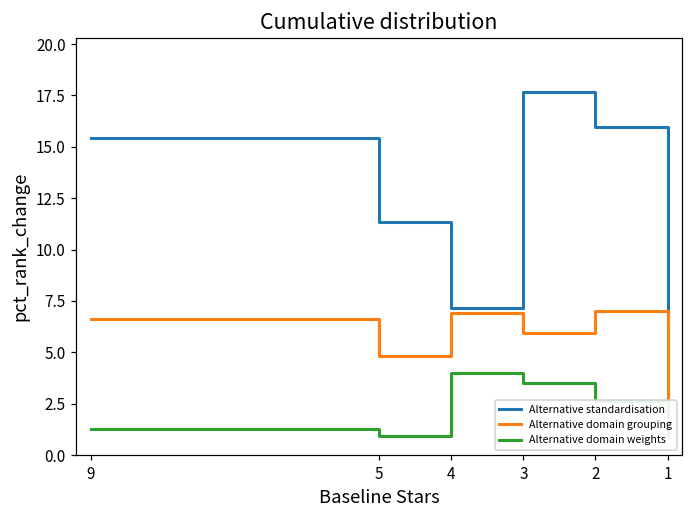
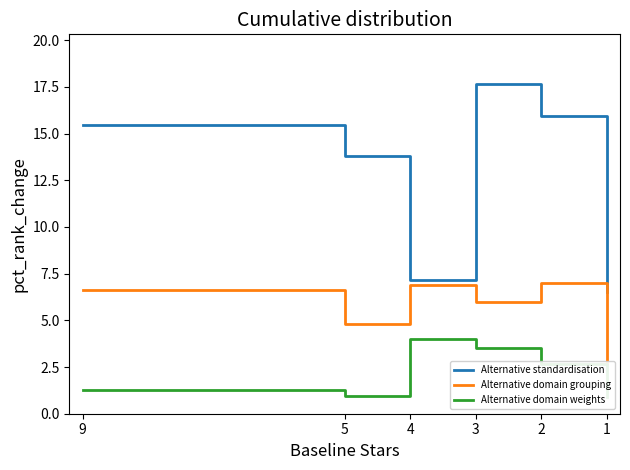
  {
    "Alternative standardisation": {
      "9": 15.4,
-     "5": 11.3,
+     "5": 13.8,
      "4": 7.2,
      "3": 17.7,
      "2": 16.0,
      "1": 6.5
    },
    "Alternative domain grouping": {
      "9": 6.6,
      "5": 4.8,
      "4": 6.9,
      "3": 6.0,
      "2": 7.0
    },
    "Alternative domain weights": {
      "9": 1.3,
      "5": 0.9,
      "4": 4.0,
      "3": 3.5
    }
  }
